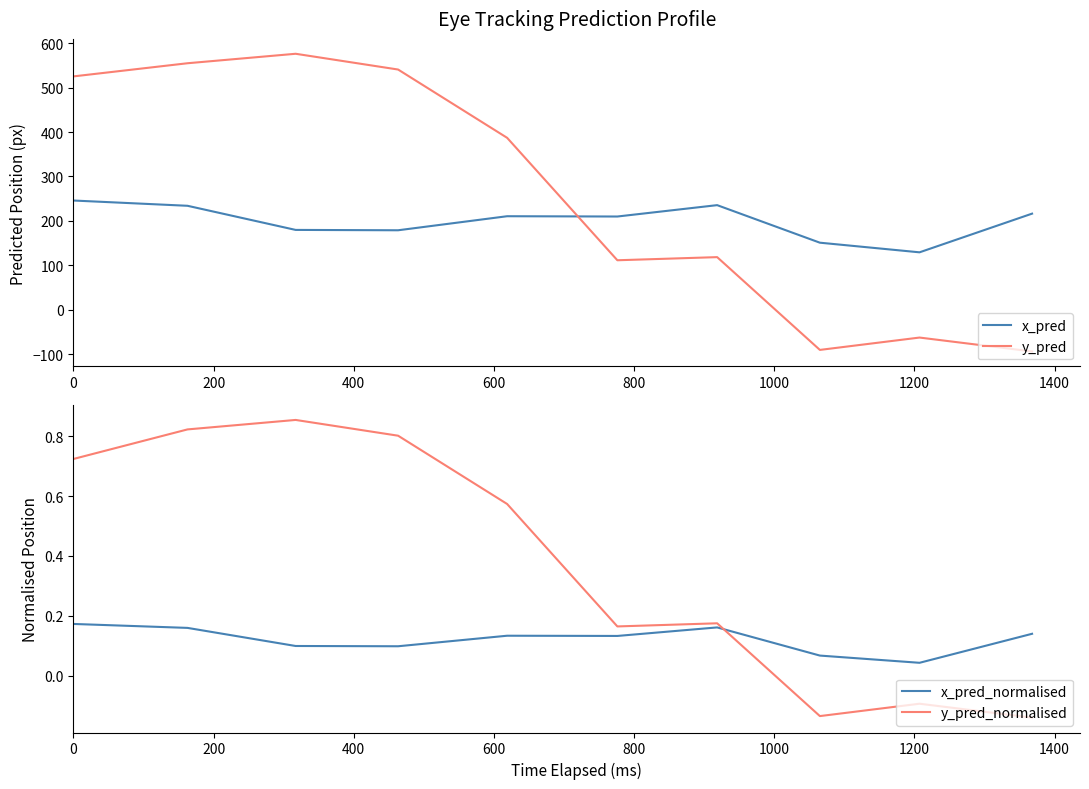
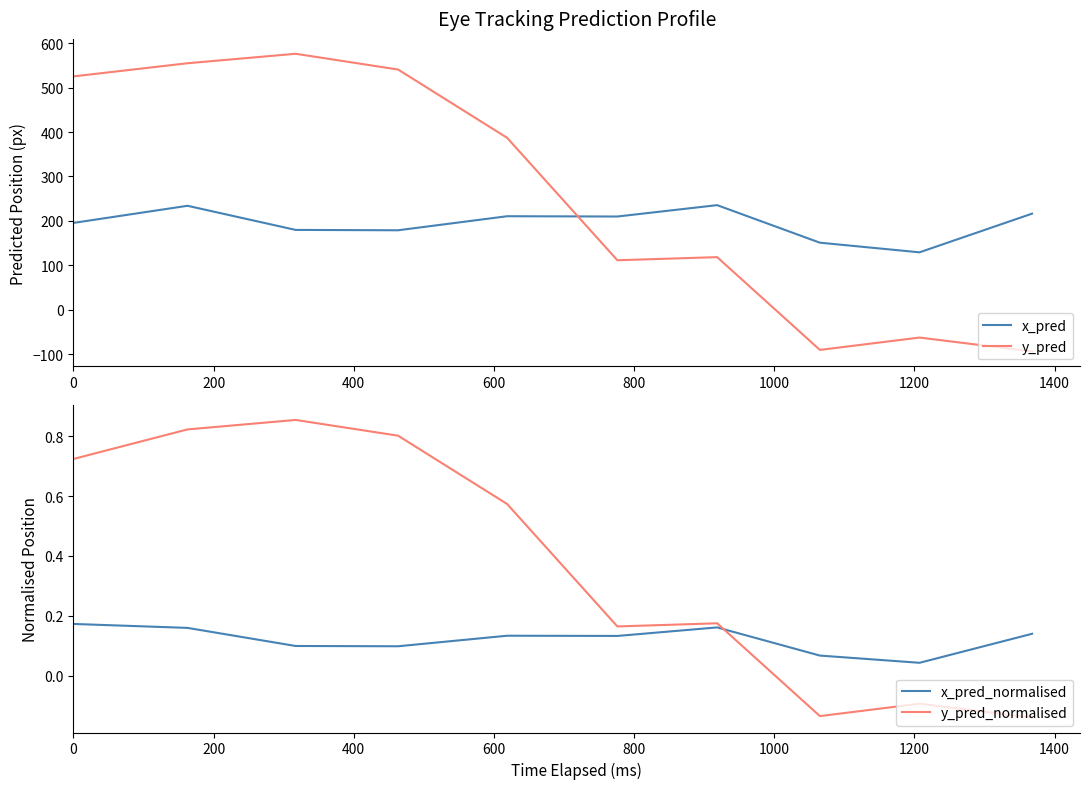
  {
    "Eye Tracking Prediction Profile": {
      "x_pred": {
-       "0": 250
+       "0": 200
      },
      "y_pred": {
        "0": 530
      }
    }
  }
